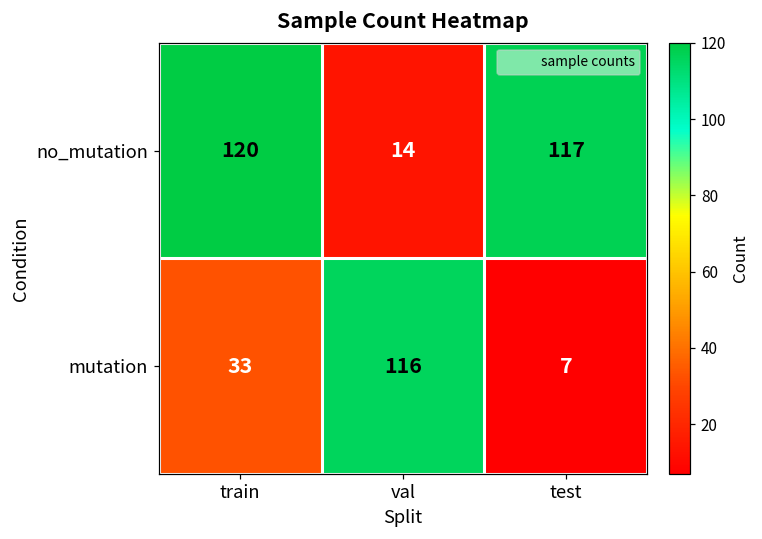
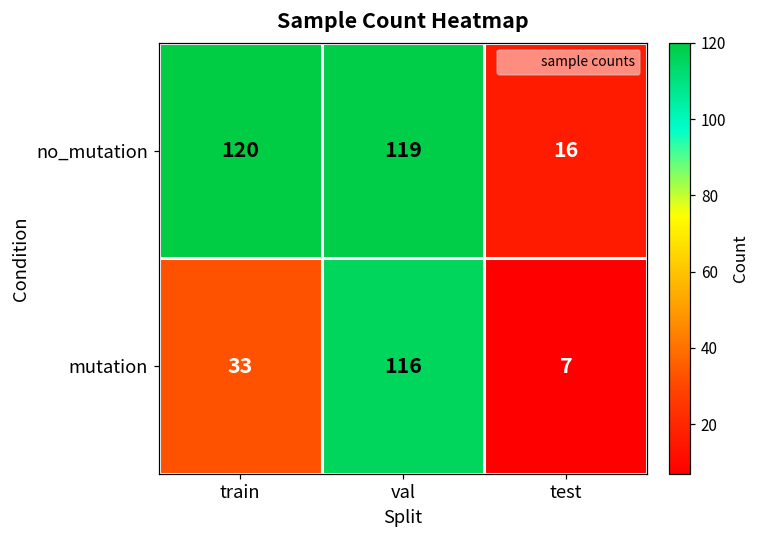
  {
    "no_mutation": {
      "train": 120,
-     "val": 14,
-     "test": 117
+     "val": 119,
+     "test": 16
    },
    "mutation": {
      "train": 33,
      "val": 116,
      "test": 7
    }
  }
